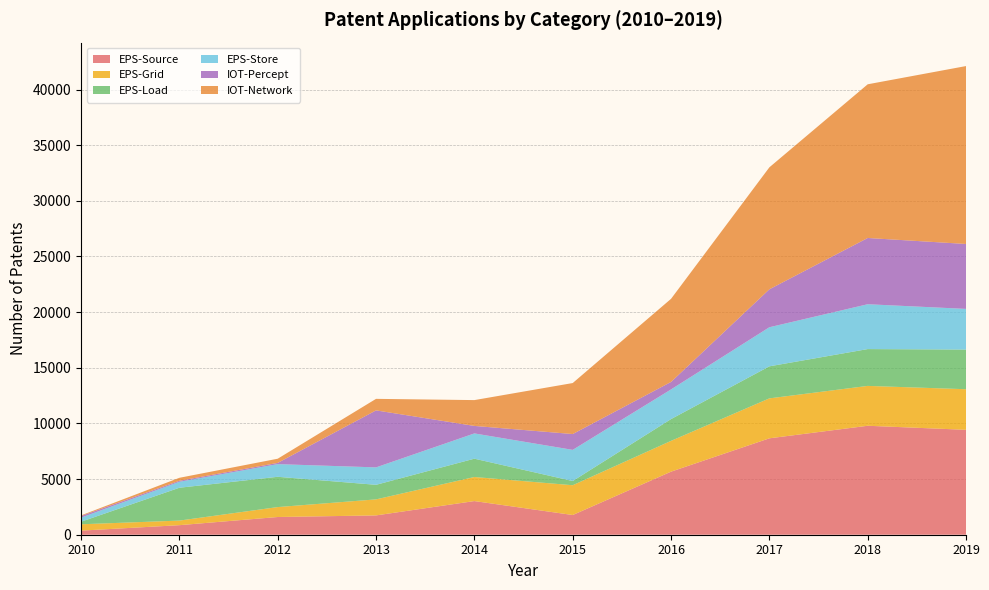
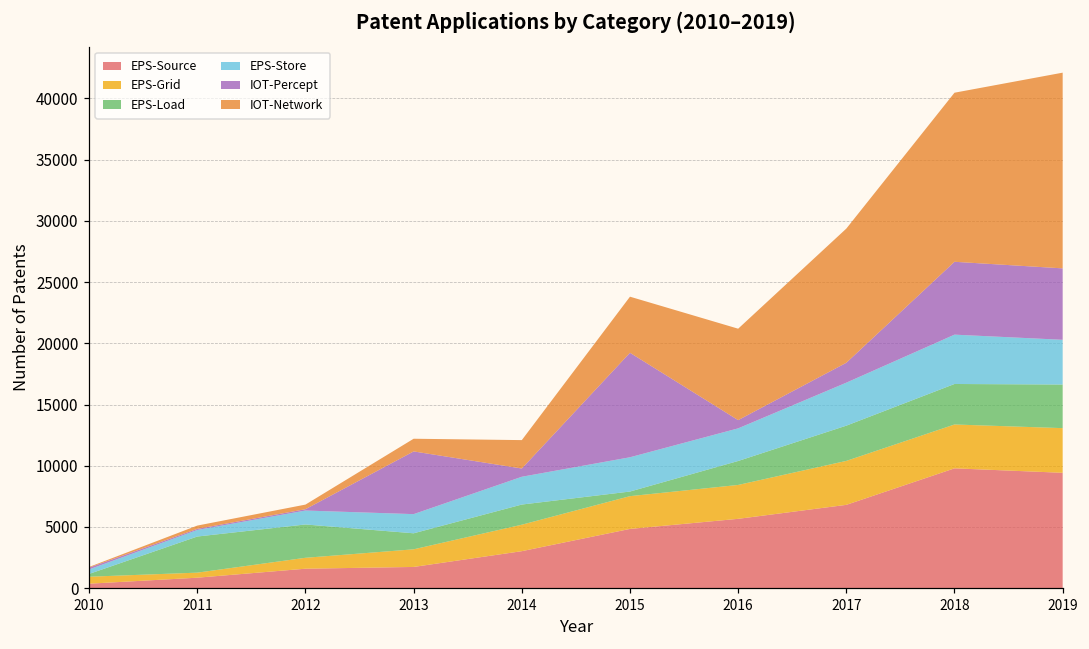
  {
    "EPS-Source": {
      "2010": 400,
      "2011": 900,
      "2012": 1600,
      "2013": 1700,
      "2014": 3000,
-     "2015": 1800,
+     "2015": 4800,
      "2016": 5700,
-     "2017": 8700,
+     "2017": 6800,
      "2018": 9800,
      "2019": 9400
    },
    "EPS-Load": {
      "2010": 200,
      "2011": 3000,
      "2012": 2700,
      "2013": 1300,
      "2014": 1600,
      "2015": 400,
      "2016": 2000,
      "2017": 2900,
      "2018": 3300,
      "2019": 3600
    },
    "EPS-Store": {
      "2013": 1600,
      "2014": 2300,
      "2015": 2800,
      "2016": 2700,
      "2017": 3500,
      "2018": 4000,
      "2019": 3700
    },
    "IOT-Percept": {
      "2013": 5100,
      "2014": 700,
-     "2015": 1400,
+     "2015": 8500,
      "2016": 700,
-     "2017": 3400,
+     "2017": 1600,
      "2018": 6000,
      "2019": 5800
    }
  }
